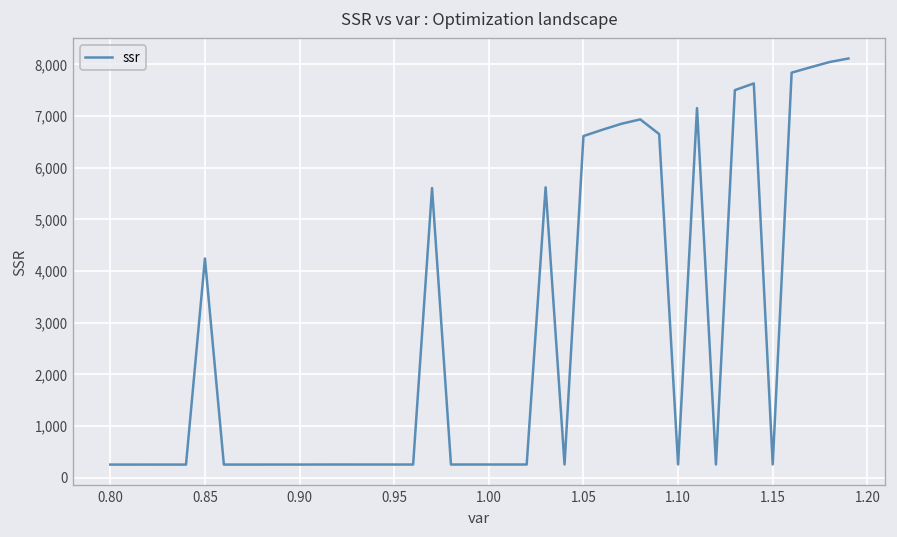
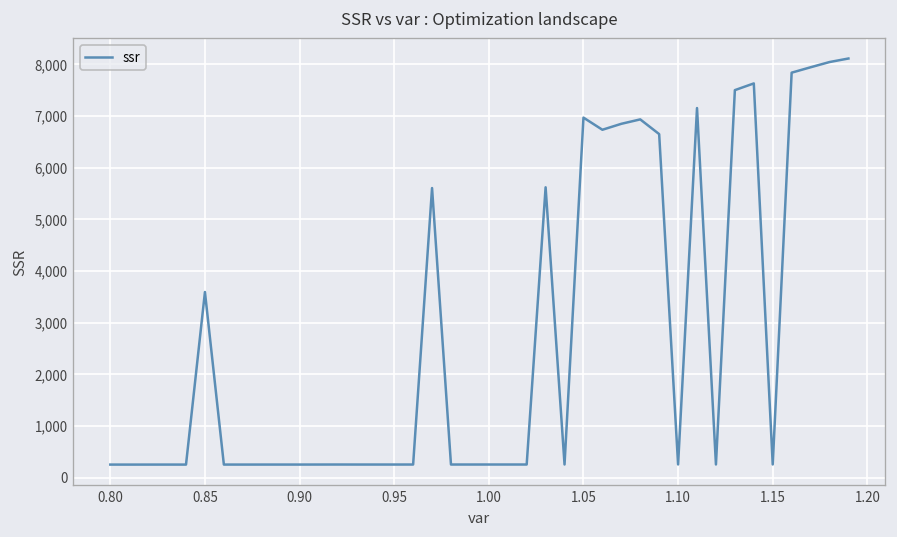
  {
    "0.80": "300",
-   "0.85": "4,200",
+   "0.85": "3,600",
    "0.90": "300",
    "0.95": "300",
    "1.00": "300",
-   "1.05": "6,600",
+   "1.05": "7,000",
    "1.10": "300",
    "1.15": "300"
  }
